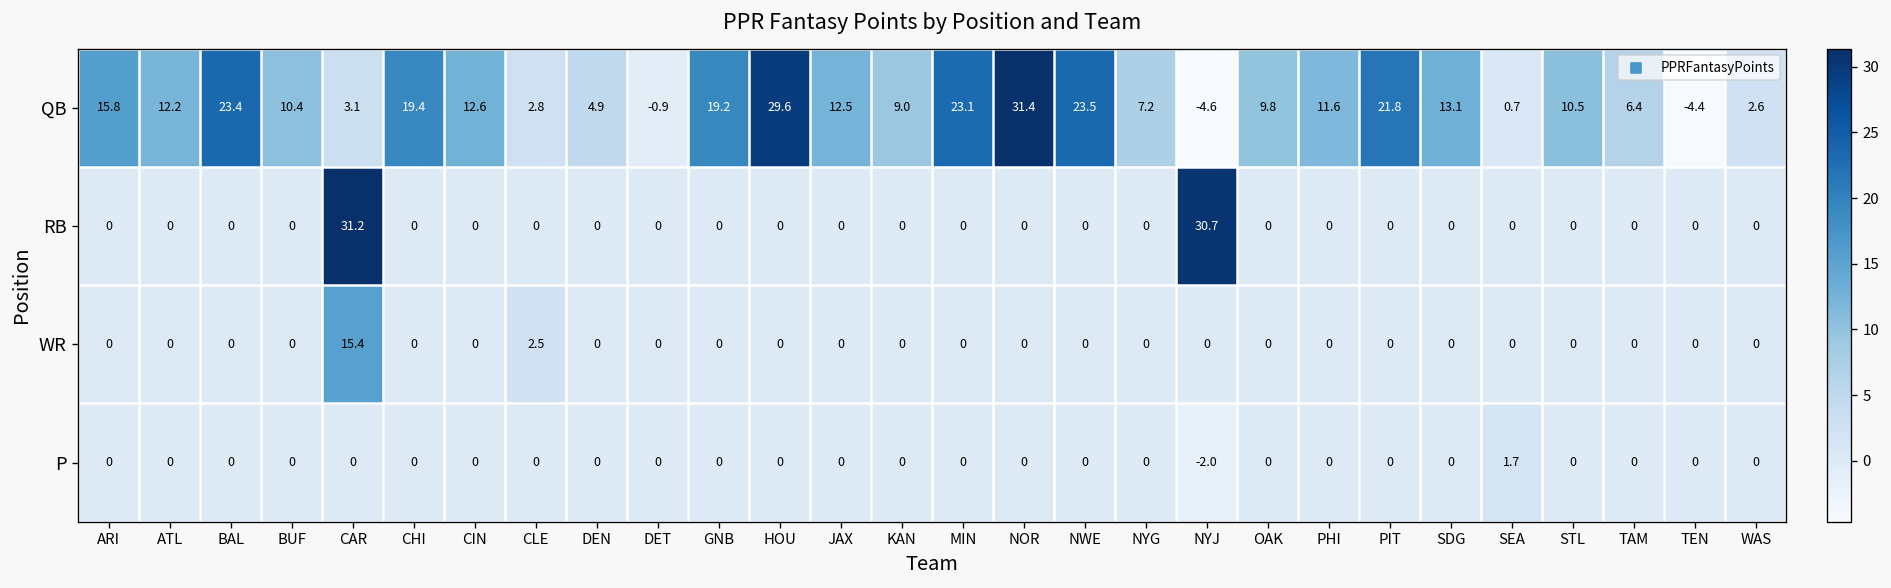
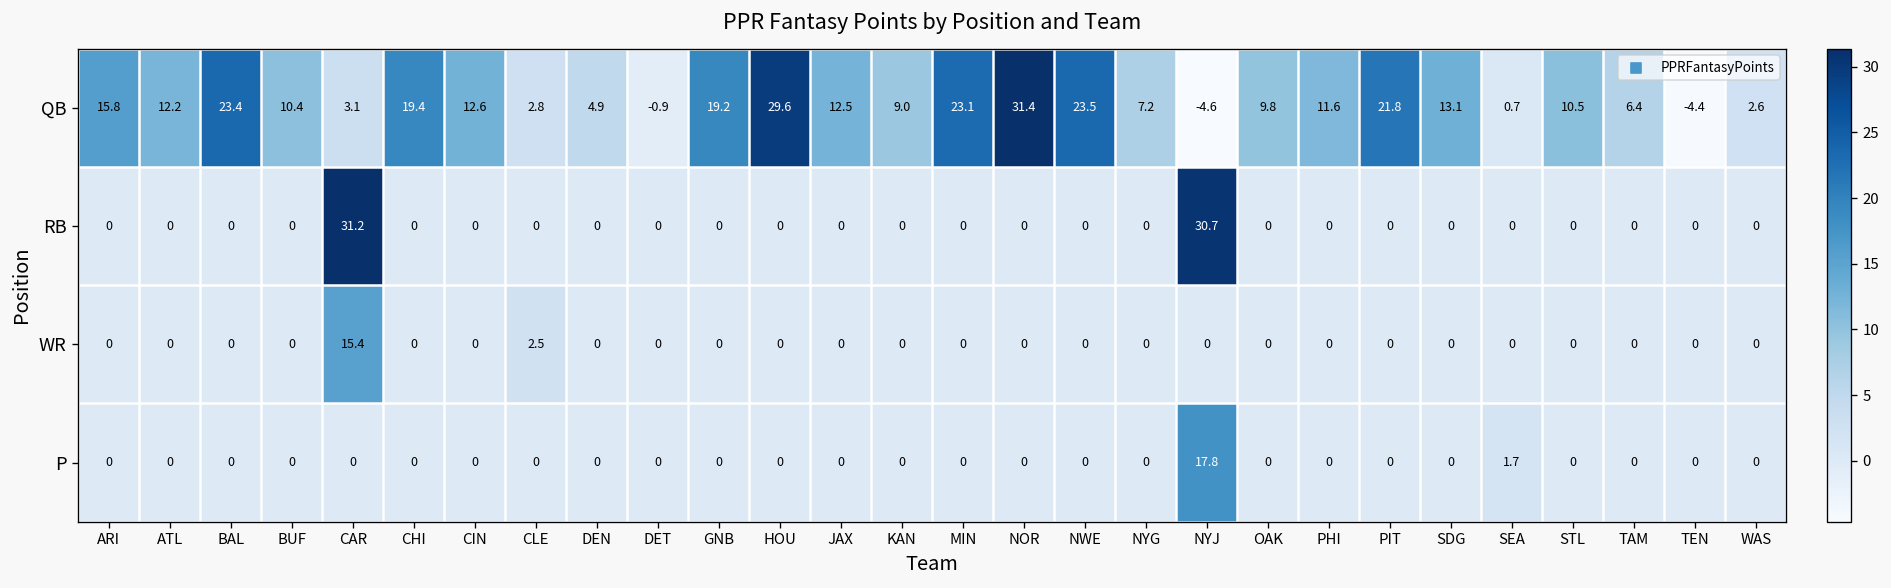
  {
    "QB": {
      "ARI": 15.8,
      "ATL": 12.2,
      "BAL": 23.4,
      "BUF": 10.4,
      "CAR": 3.1,
      "CHI": 19.4,
      "CIN": 12.6,
      "CLE": 2.8,
      "DEN": 4.9,
      "DET": -0.9,
      "GNB": 19.2,
      "HOU": 29.6,
      "JAX": 12.5,
      "KAN": 9.0,
      "MIN": 23.1,
      "NOR": 31.4,
      "NWE": 23.5,
      "NYG": 7.2,
      "NYJ": -4.6,
      "OAK": 9.8,
      "PHI": 11.6,
      "PIT": 21.8,
      "SDG": 13.1,
      "SEA": 0.7,
      "STL": 10.5,
      "TAM": 6.4,
      "TEN": -4.4,
      "WAS": 2.6
    },
    "RB": {
      "ARI": 0,
      "ATL": 0,
      "BAL": 0,
      "BUF": 0,
      "CAR": 31.2,
      "CHI": 0,
      "CIN": 0,
      "CLE": 0,
      "DEN": 0,
      "DET": 0,
      "GNB": 0,
      "HOU": 0,
      "JAX": 0,
      "KAN": 0,
      "MIN": 0,
      "NOR": 0,
      "NWE": 0,
      "NYG": 0,
      "NYJ": 30.7,
      "OAK": 0,
      "PHI": 0,
      "PIT": 0,
      "SDG": 0,
      "SEA": 0,
      "STL": 0,
      "TAM": 0,
      "TEN": 0,
      "WAS": 0
    },
    "WR": {
      "ARI": 0,
      "ATL": 0,
      "BAL": 0,
      "BUF": 0,
      "CAR": 15.4,
      "CHI": 0,
      "CIN": 0,
      "CLE": 2.5,
      "DEN": 0,
      "DET": 0,
      "GNB": 0,
      "HOU": 0,
      "JAX": 0,
      "KAN": 0,
      "MIN": 0,
      "NOR": 0,
      "NWE": 0,
      "NYG": 0,
      "NYJ": 0,
      "OAK": 0,
      "PHI": 0,
      "PIT": 0,
      "SDG": 0,
      "SEA": 0,
      "STL": 0,
      "TAM": 0,
      "TEN": 0,
      "WAS": 0
    },
    "P": {
      "ARI": 0,
      "ATL": 0,
      "BAL": 0,
      "BUF": 0,
      "CAR": 0,
      "CHI": 0,
      "CIN": 0,
      "CLE": 0,
      "DEN": 0,
      "DET": 0,
      "GNB": 0,
      "HOU": 0,
      "JAX": 0,
      "KAN": 0,
      "MIN": 0,
      "NOR": 0,
      "NWE": 0,
      "NYG": 0,
-     "NYJ": -2.0,
+     "NYJ": 17.8,
      "OAK": 0,
      "PHI": 0,
      "PIT": 0,
      "SDG": 0,
      "SEA": 1.7,
      "STL": 0,
      "TAM": 0,
      "TEN": 0,
      "WAS": 0
    }
  }
